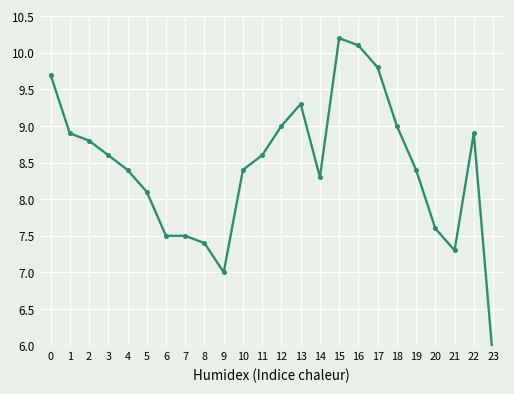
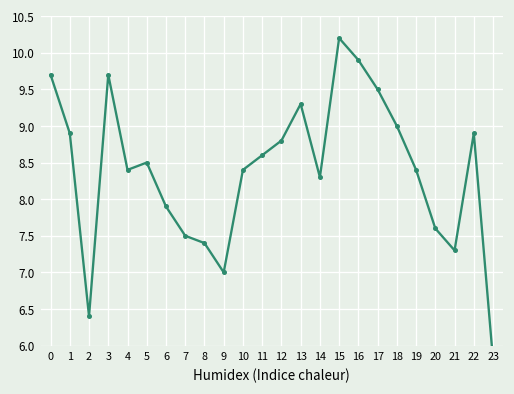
  {
    "0": 9.7,
    "1": 8.9,
-   "2": 8.8,
-   "3": 8.6,
+   "2": 6.4,
+   "3": 9.7,
    "4": 8.4,
-   "5": 8.1,
-   "6": 7.5,
+   "5": 8.5,
+   "6": 7.9,
    "7": 7.5,
    "8": 7.4,
    "9": 7.0,
    "10": 8.4,
    "11": 8.6,
-   "12": 9.0,
+   "12": 8.8,
    "13": 9.3,
    "14": 8.3,
    "15": 10.2,
-   "16": 10.1,
-   "17": 9.8,
+   "16": 9.9,
+   "17": 9.5,
    "18": 9.0,
    "19": 8.4,
    "20": 7.6,
    "21": 7.3,
    "22": 8.9
  }
